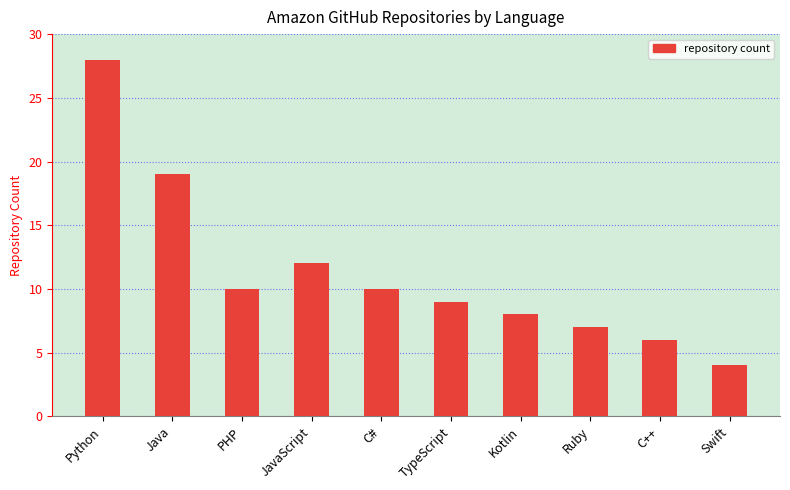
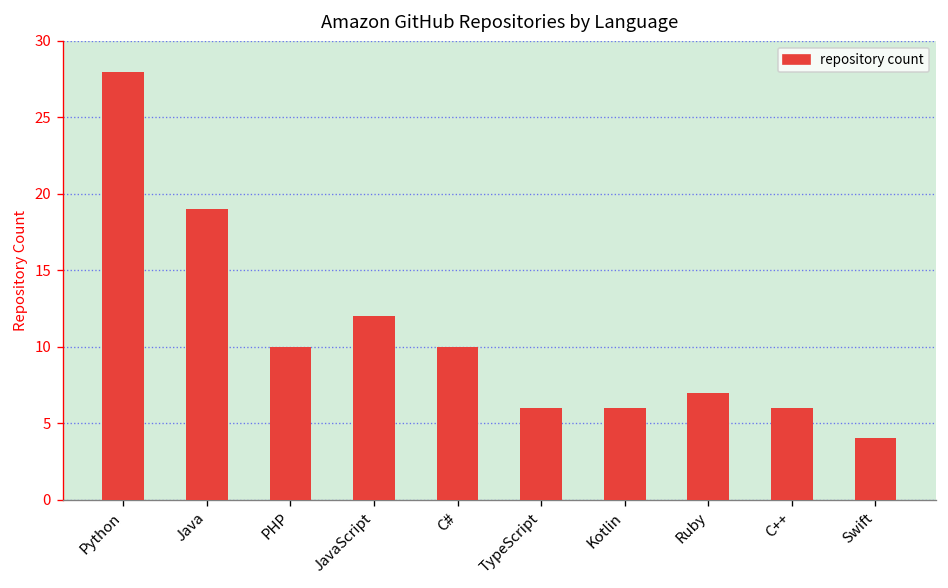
  {
    "Python": 28,
    "Java": 19,
    "PHP": 10,
    "JavaScript": 12,
    "C#": 10,
-   "TypeScript": 9,
-   "Kotlin": 8,
+   "TypeScript": 6,
+   "Kotlin": 6,
    "Ruby": 7,
    "C++": 6,
    "Swift": 4
  }
